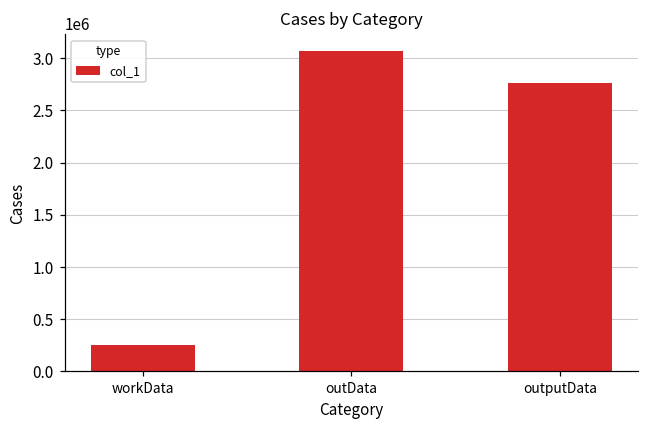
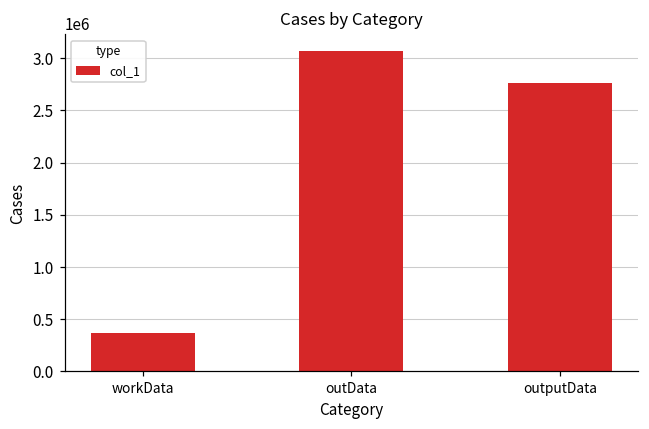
  {
-   "workData": 200000,
+   "workData": 400000,
    "outData": 3100000,
    "outputData": 2800000
  }
